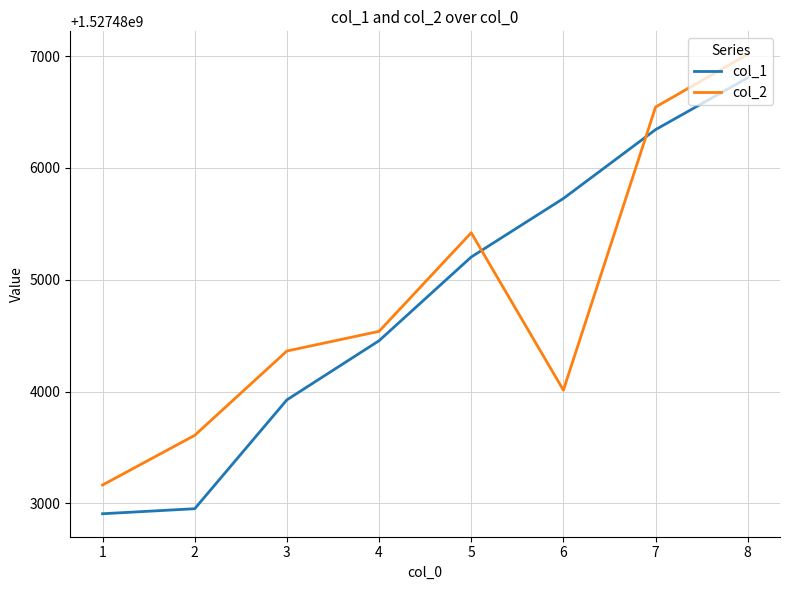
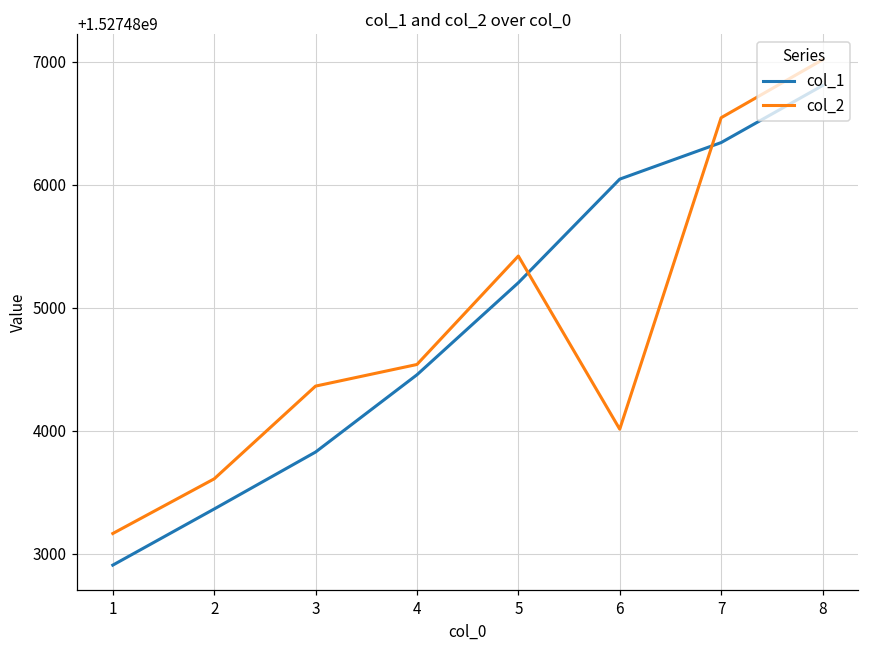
  {
    "col_1": {
      "1": 1527482910,
-     "2": 1527482950,
-     "3": 1527483930,
+     "2": 1527483360,
+     "3": 1527483830,
      "4": 1527484450,
      "5": 1527485200,
-     "6": 1527485730,
+     "6": 1527486040,
      "7": 1527486340
    },
    "col_2": {
      "1": 1527483160,
      "2": 1527483610,
      "3": 1527484360,
      "4": 1527484540,
      "5": 1527485420,
      "6": 1527484010,
      "7": 1527486540
    }
  }
